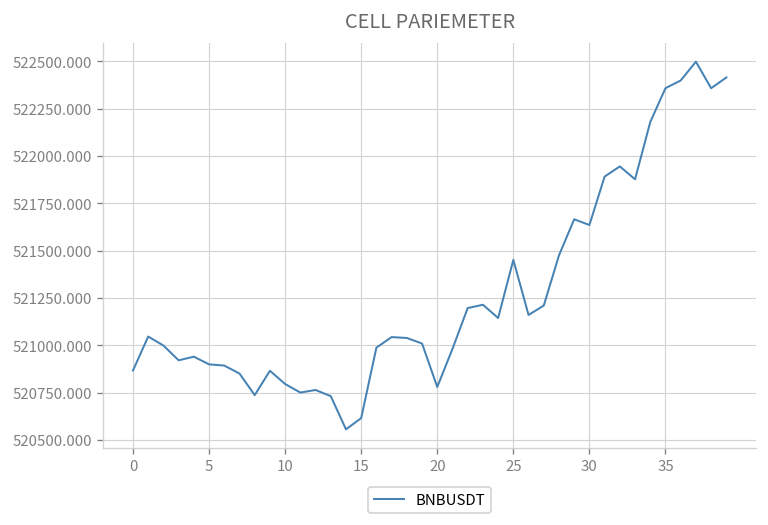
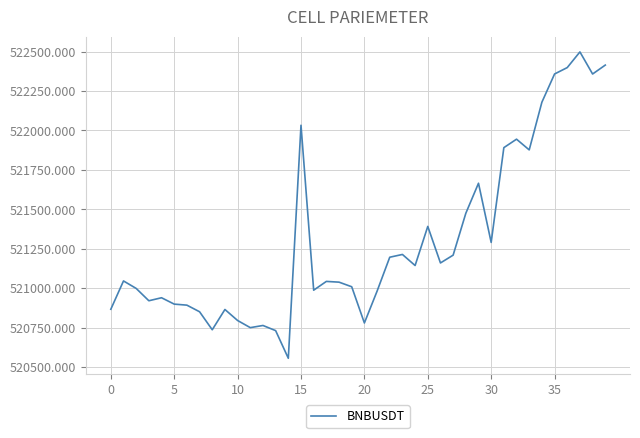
  {
    "0": 520870,
    "5": 520900,
    "10": 520800,
-   "15": 520620,
+   "15": 522030,
    "20": 520780,
-   "25": 521450,
-   "30": 521640,
+   "25": 521390,
+   "30": 521290,
    "35": 522360
  }
